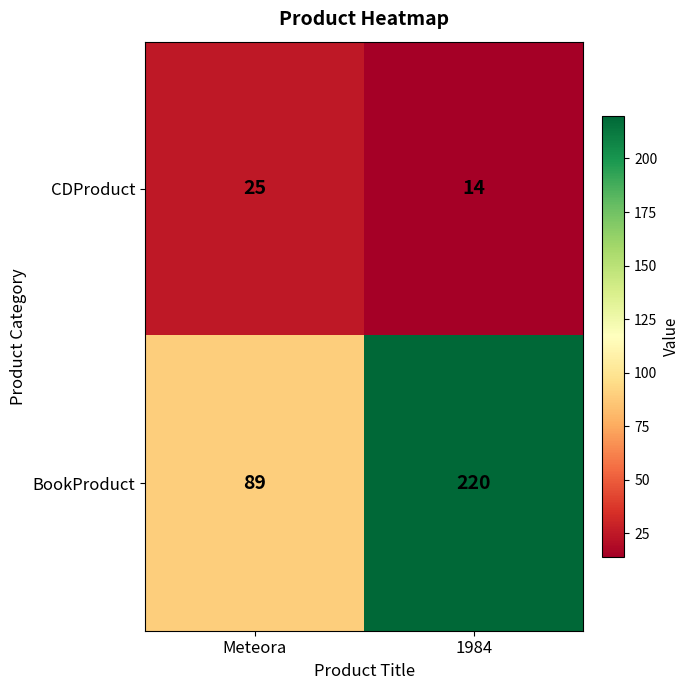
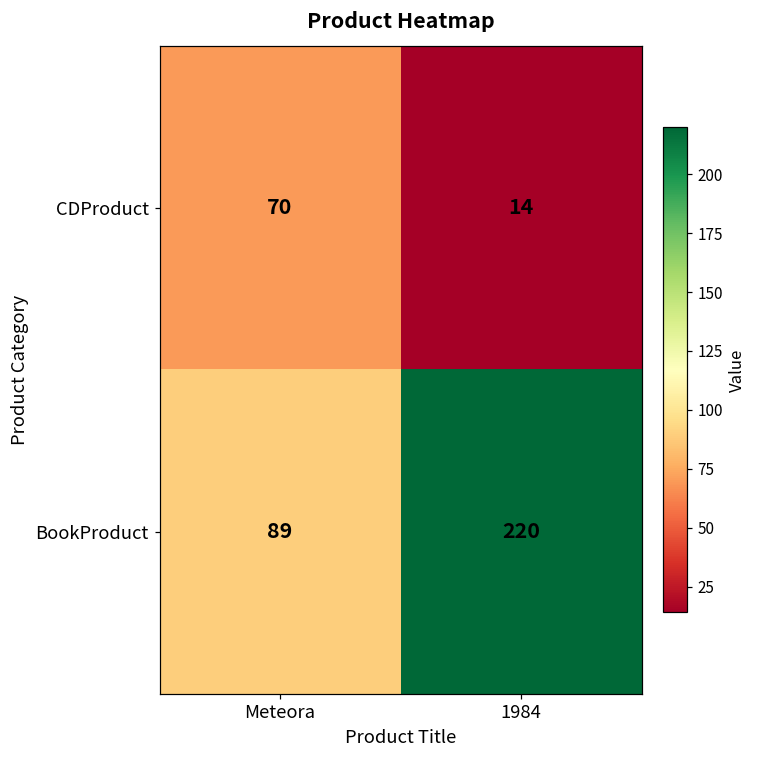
  {
    "CDProduct": {
-     "Meteora": 25,
+     "Meteora": 70,
      "1984": 14
    },
    "BookProduct": {
      "Meteora": 89,
      "1984": 220
    }
  }
